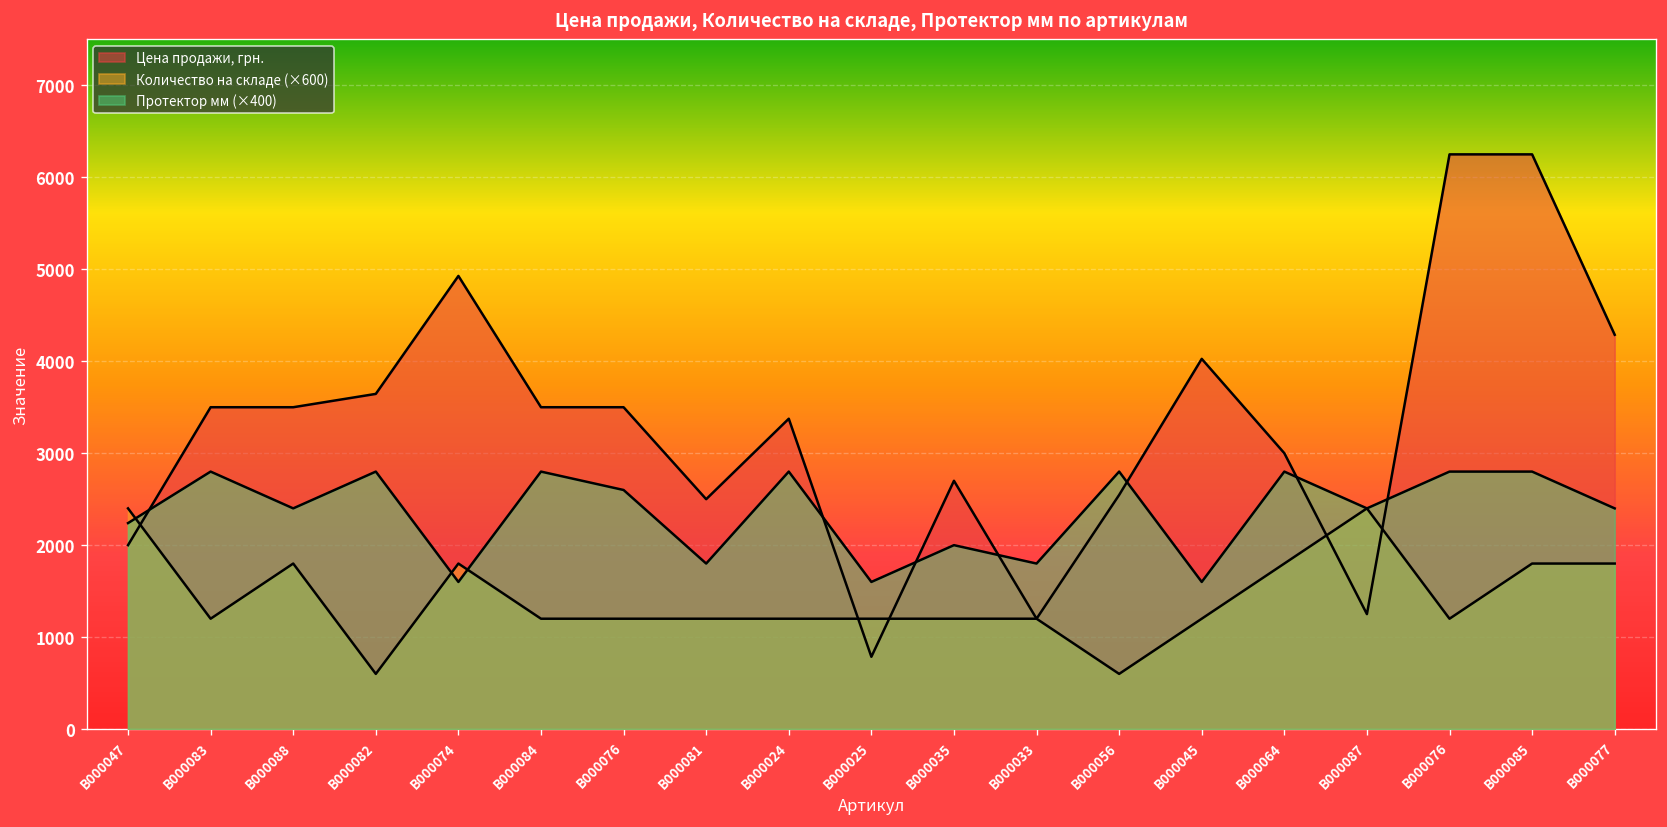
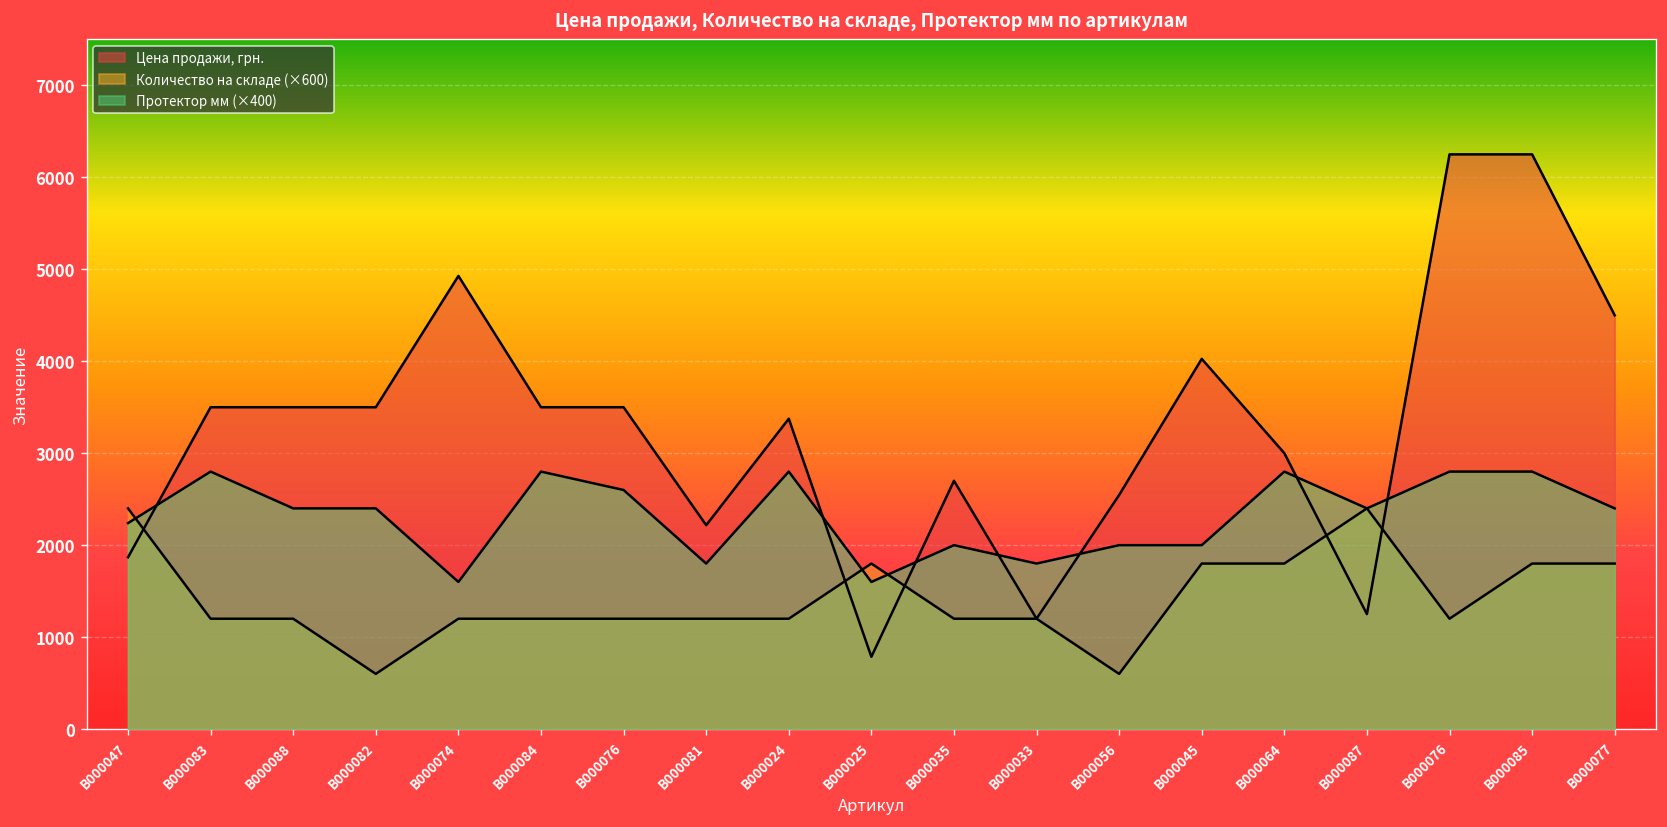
  {
    "Цена продажи, грн.": {
-     "B000047": 2000,
+     "B000047": 1900,
      "B000083": 3500,
      "B000088": 3500,
-     "B000082": 3600,
+     "B000082": 3500,
      "B000074": 4900,
      "B000084": 3500,
-     "B000081": 2500,
+     "B000081": 2200,
      "B000024": 3400,
      "B000025": 800,
      "B000035": 2700,
      "B000056": 2500,
      "B000045": 4000,
      "B000064": 3000,
      "B000087": 1300,
      "B000085": 6300,
-     "B000077": 4300
+     "B000077": 4500
    },
    "Количество на складе (×600)": {
      "B000047": 2400,
      "B000083": 1200,
-     "B000088": 1800,
+     "B000088": 1200,
      "B000082": 600,
-     "B000074": 1800,
+     "B000074": 1200,
      "B000084": 1200,
      "B000081": 1200,
      "B000024": 1200,
-     "B000025": 1200,
+     "B000025": 1800,
      "B000035": 1200,
      "B000056": 600,
-     "B000045": 1200,
+     "B000045": 1800,
      "B000064": 1800,
      "B000085": 1800,
      "B000077": 1800
    },
    "Протектор мм (×400)": {
      "B000047": 2200,
      "B000083": 2800,
      "B000088": 2400,
-     "B000082": 2800,
+     "B000082": 2400,
      "B000074": 1600,
      "B000084": 2800,
      "B000081": 1800,
      "B000024": 2800,
      "B000025": 1600,
      "B000035": 2000,
      "B000033": 1800,
-     "B000056": 2800,
-     "B000045": 1600,
+     "B000056": 2000,
+     "B000045": 2000,
      "B000064": 2800,
      "B000085": 2800,
      "B000077": 2400
    }
  }
